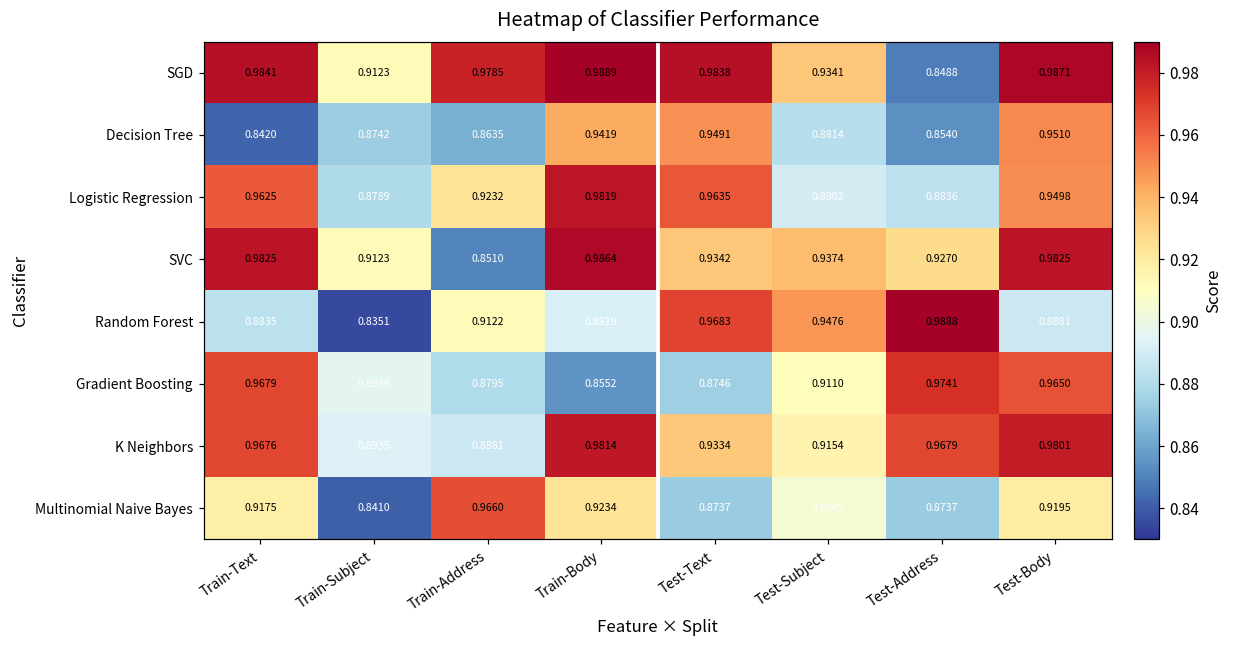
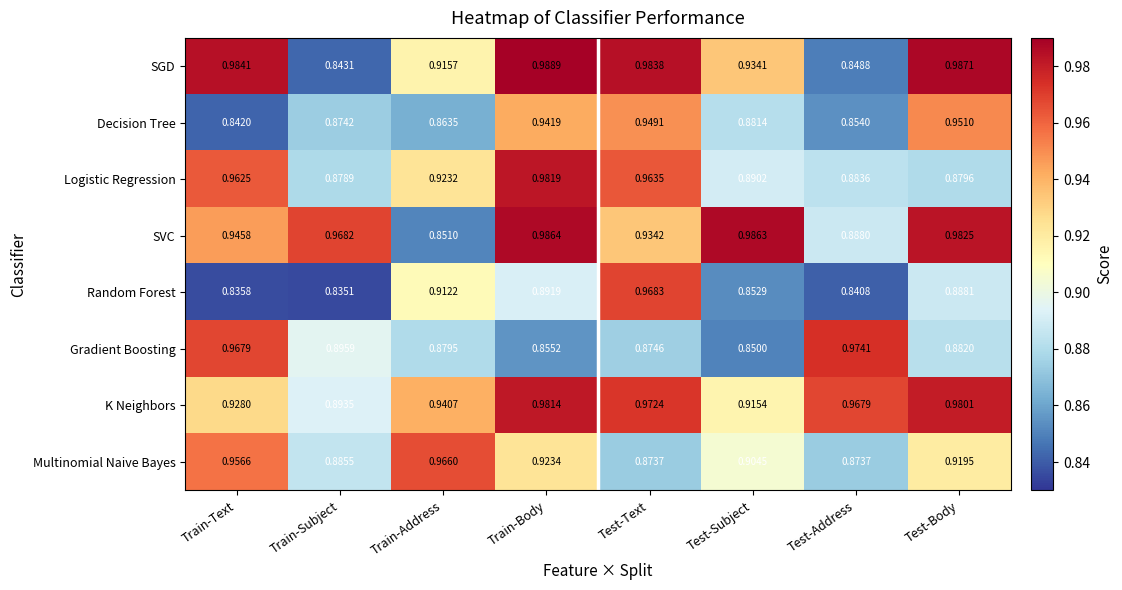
  {
    "SGD": {
      "Train-Text": 0.9841,
-     "Train-Subject": 0.9123,
-     "Train-Address": 0.9785,
+     "Train-Subject": 0.8431,
+     "Train-Address": 0.9157,
      "Train-Body": 0.9889,
      "Test-Text": 0.9838,
      "Test-Subject": 0.9341,
      "Test-Address": 0.8488,
      "Test-Body": 0.9871
    },
    "Decision Tree": {
      "Train-Text": 0.8420,
      "Train-Subject": 0.8742,
      "Train-Address": 0.8635,
      "Train-Body": 0.9419,
      "Test-Text": 0.9491,
      "Test-Subject": 0.8814,
      "Test-Address": 0.8540,
      "Test-Body": 0.9510
    },
    "Logistic Regression": {
      "Train-Text": 0.9625,
      "Train-Subject": 0.8789,
      "Train-Address": 0.9232,
      "Train-Body": 0.9819,
      "Test-Text": 0.9635,
      "Test-Address": 0.8836,
-     "Test-Body": 0.9498
+     "Test-Body": 0.8796
    },
    "SVC": {
-     "Train-Text": 0.9825,
-     "Train-Subject": 0.9123,
+     "Train-Text": 0.9458,
+     "Train-Subject": 0.9682,
      "Train-Address": 0.8510,
      "Train-Body": 0.9864,
      "Test-Text": 0.9342,
-     "Test-Subject": 0.9374,
-     "Test-Address": 0.9270,
+     "Test-Subject": 0.9863,
+     "Test-Address": 0.8880,
      "Test-Body": 0.9825
    },
    "Random Forest": {
-     "Train-Text": 0.8835,
+     "Train-Text": 0.8358,
      "Train-Subject": 0.8351,
      "Train-Address": 0.9122,
      "Test-Text": 0.9683,
-     "Test-Subject": 0.9476,
-     "Test-Address": 0.9888,
+     "Test-Subject": 0.8529,
+     "Test-Address": 0.8408,
      "Test-Body": 0.8881
    },
    "Gradient Boosting": {
      "Train-Text": 0.9679,
      "Train-Address": 0.8795,
      "Train-Body": 0.8552,
      "Test-Text": 0.8746,
-     "Test-Subject": 0.9110,
+     "Test-Subject": 0.8500,
      "Test-Address": 0.9741,
-     "Test-Body": 0.9650
+     "Test-Body": 0.8820
    },
    "K Neighbors": {
-     "Train-Text": 0.9676,
-     "Train-Address": 0.8881,
+     "Train-Text": 0.9280,
+     "Train-Address": 0.9407,
      "Train-Body": 0.9814,
-     "Test-Text": 0.9334,
+     "Test-Text": 0.9724,
      "Test-Subject": 0.9154,
      "Test-Address": 0.9679,
      "Test-Body": 0.9801
    },
    "Multinomial Naive Bayes": {
-     "Train-Text": 0.9175,
-     "Train-Subject": 0.8410,
+     "Train-Text": 0.9566,
+     "Train-Subject": 0.8855,
      "Train-Address": 0.9660,
      "Train-Body": 0.9234,
      "Test-Text": 0.8737,
      "Test-Address": 0.8737,
      "Test-Body": 0.9195
    }
  }
